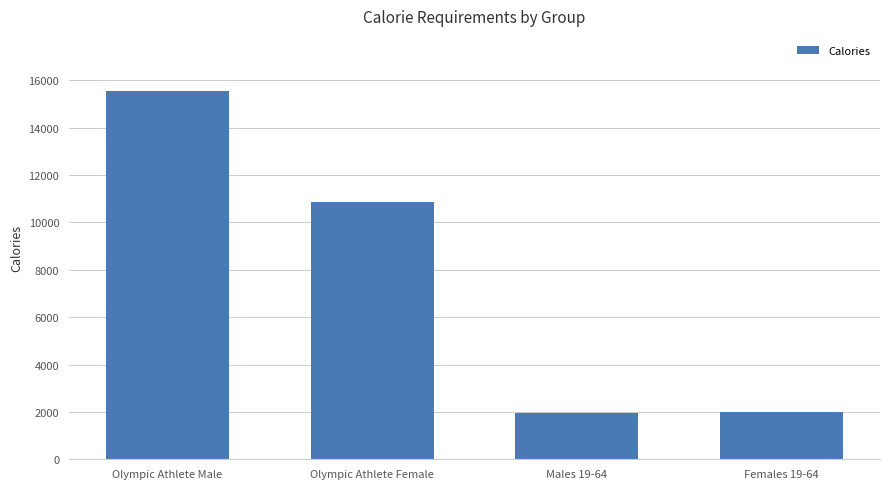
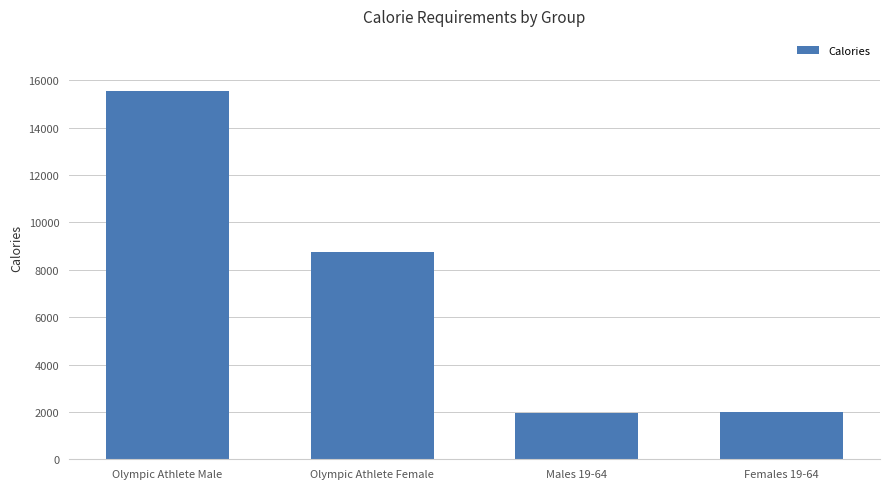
  {
    "Olympic Athlete Male": 15500,
-   "Olympic Athlete Female": 10900,
+   "Olympic Athlete Female": 8800,
    "Males 19-64": 2000,
    "Females 19-64": 2000
  }
